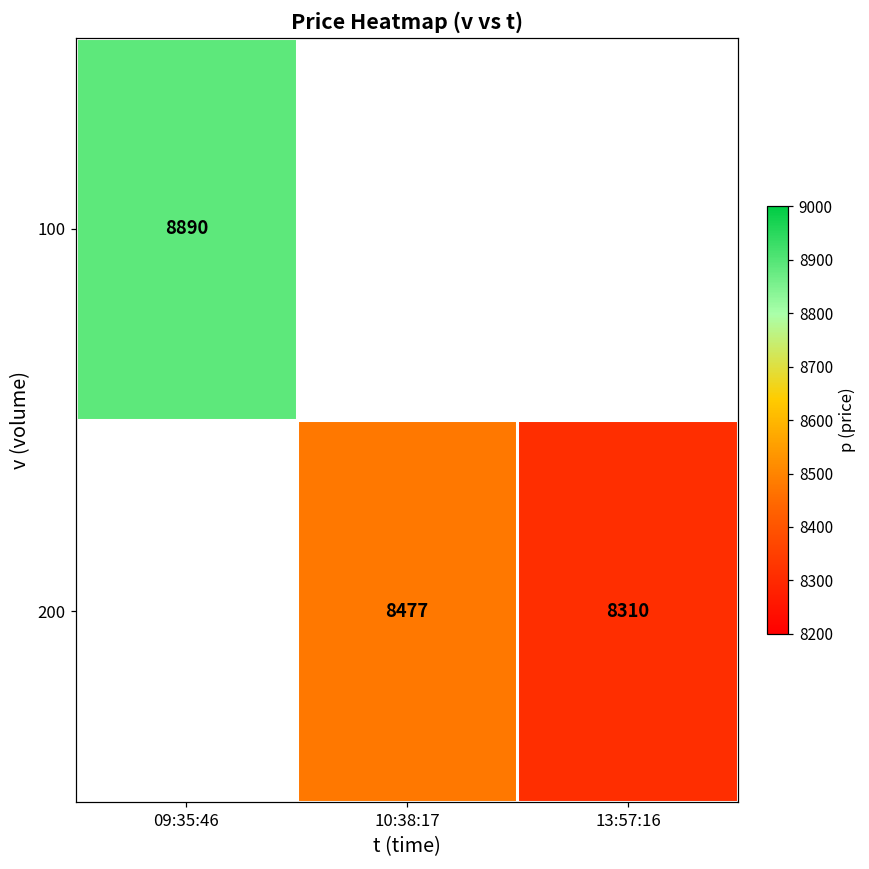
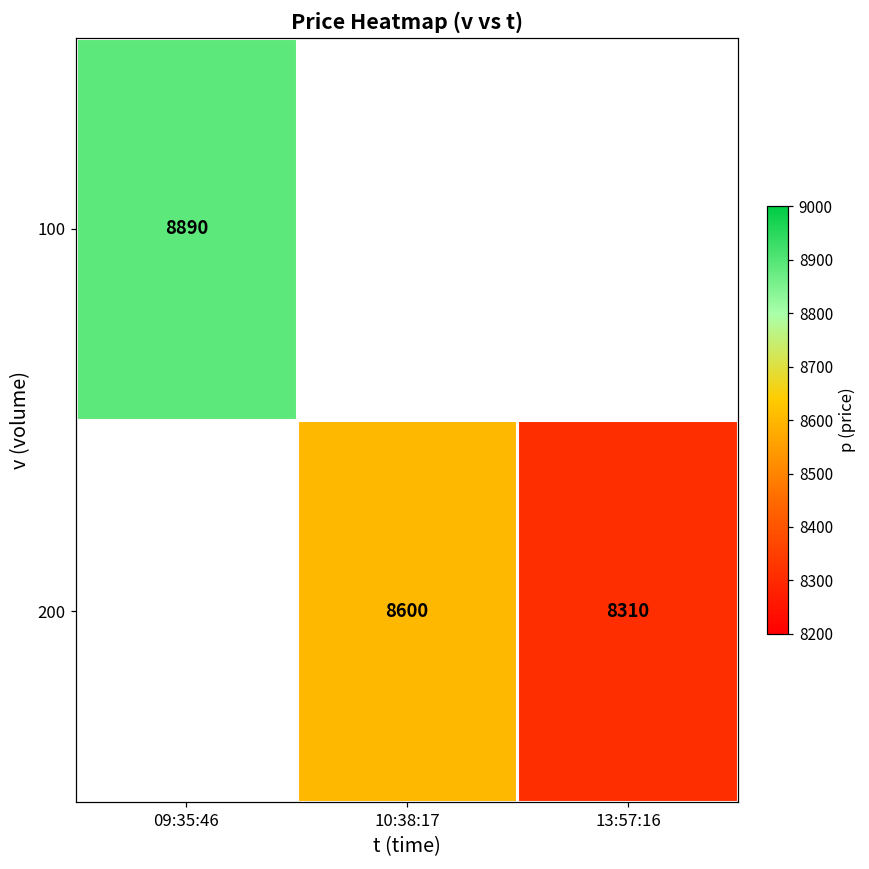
  {
    "100": {
      "09:35:46": 8890
    },
    "200": {
-     "10:38:17": 8477,
+     "10:38:17": 8600,
      "13:57:16": 8310
    }
  }
